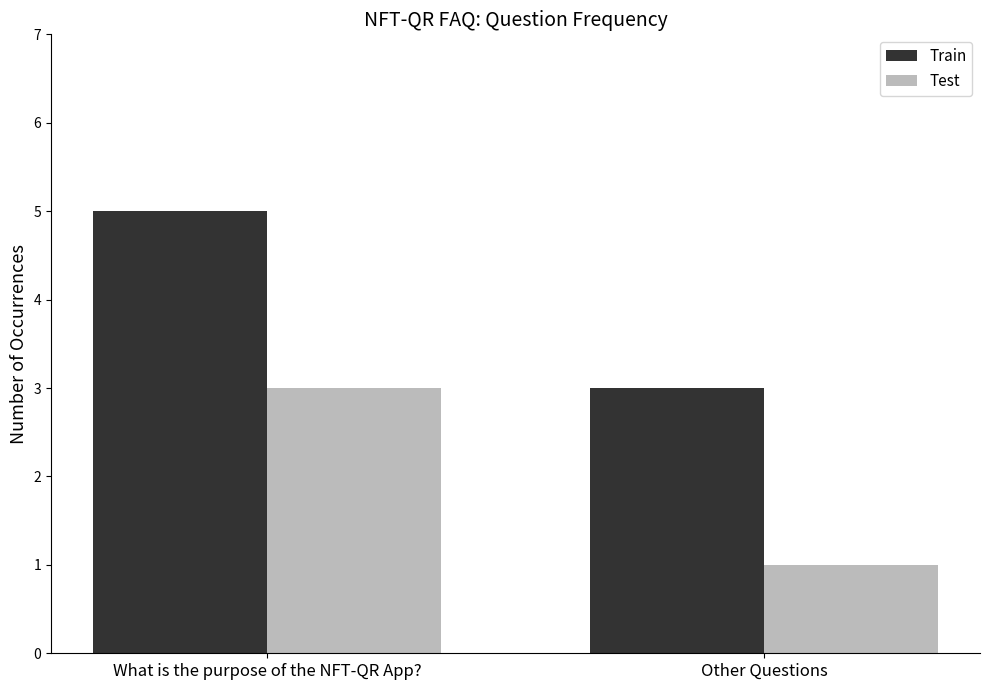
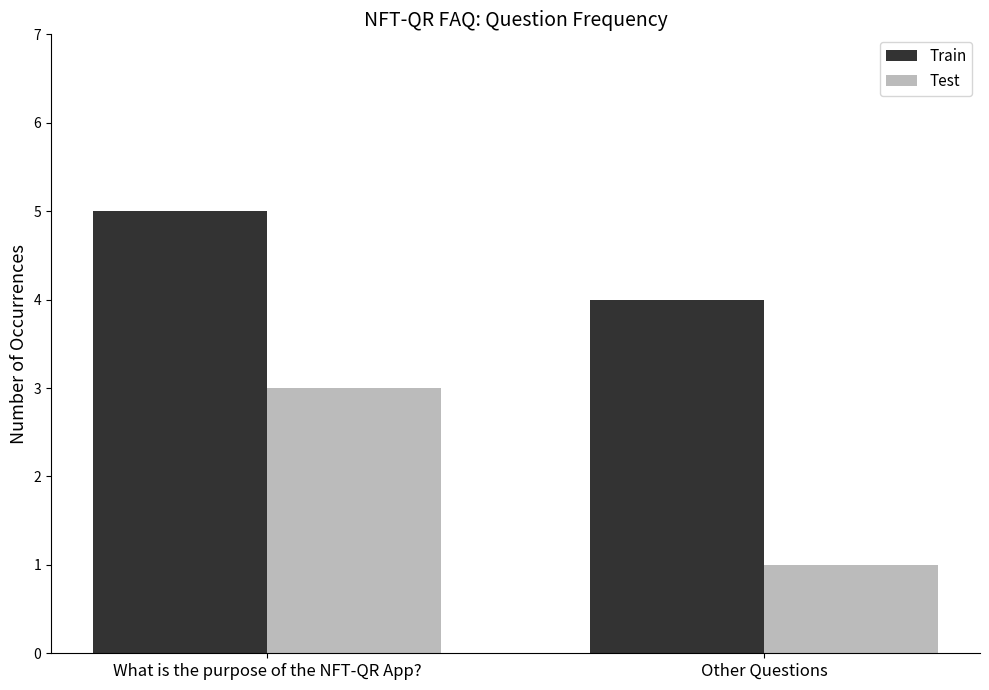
  {
    "Train": {
      "What is the purpose of the NFT-QR App?": 5,
-     "Other Questions": 3
+     "Other Questions": 4
    },
    "Test": {
      "What is the purpose of the NFT-QR App?": 3,
      "Other Questions": 1
    }
  }
